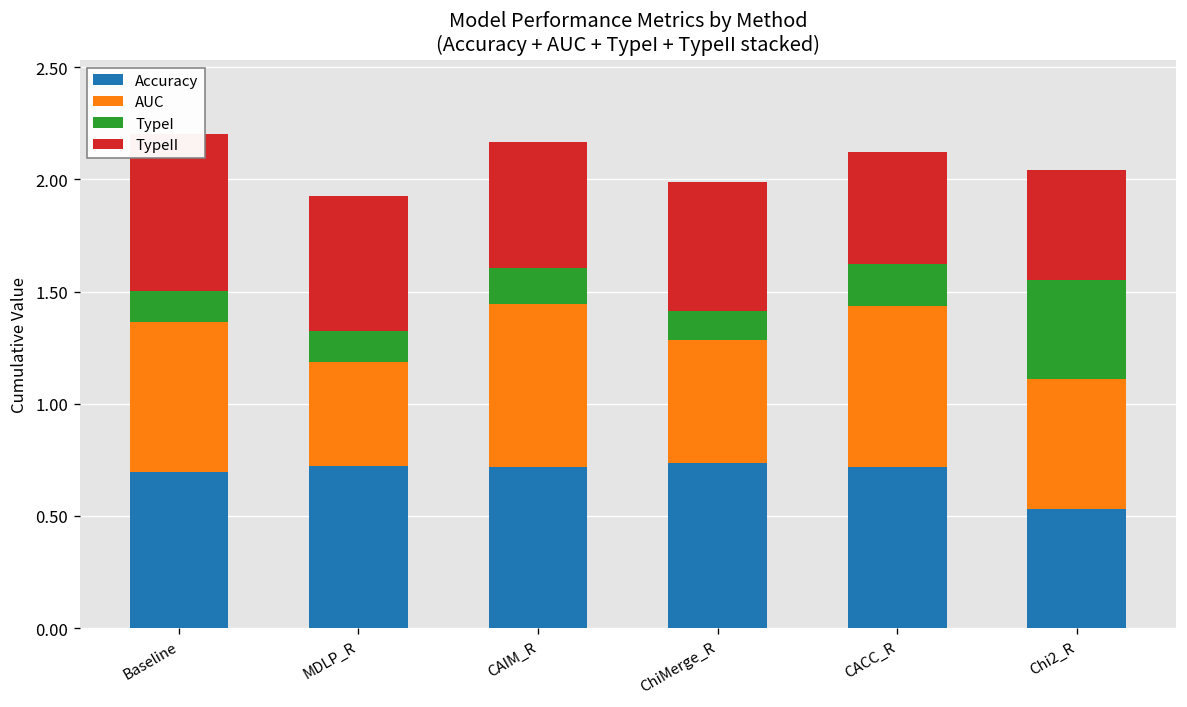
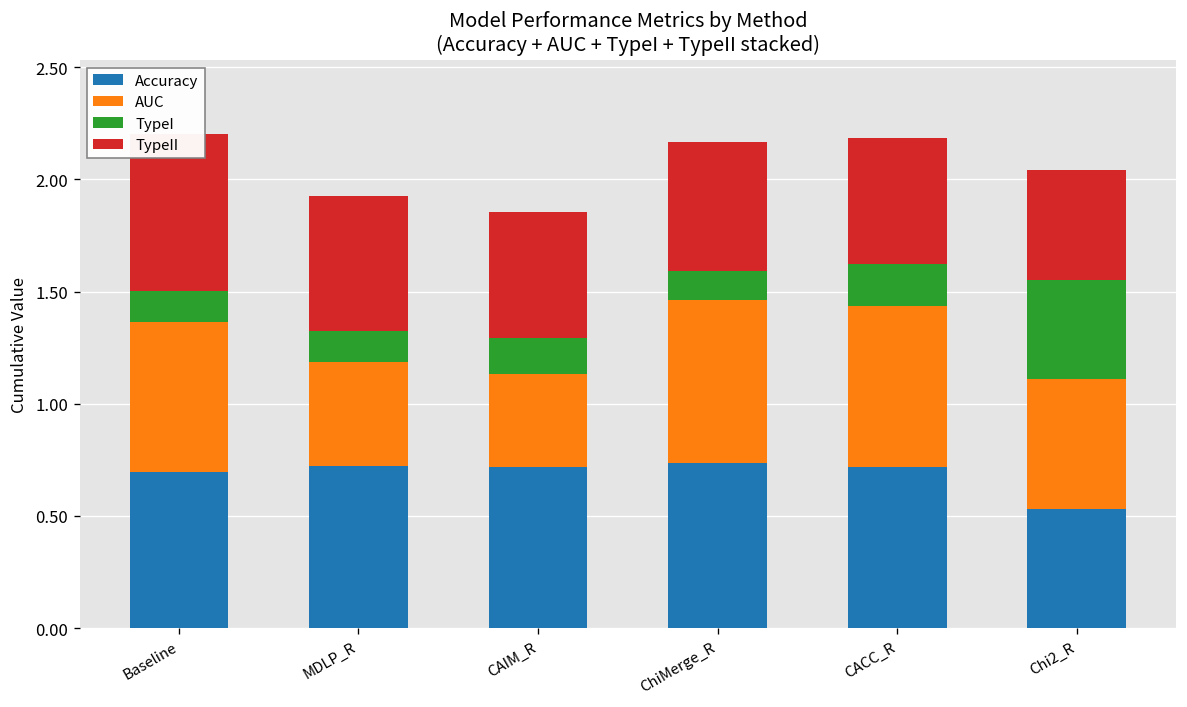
  {
    "Accuracy": {
      "Baseline": 0.70,
      "MDLP_R": 0.72,
      "CAIM_R": 0.72,
      "ChiMerge_R": 0.74,
      "CACC_R": 0.72,
      "Chi2_R": 0.53
    },
    "AUC": {
      "Baseline": 0.67,
      "MDLP_R": 0.46,
-     "CAIM_R": 0.73,
-     "ChiMerge_R": 0.55,
+     "CAIM_R": 0.41,
+     "ChiMerge_R": 0.73,
      "CACC_R": 0.72,
      "Chi2_R": 0.58
    },
    "TypeI": {
      "Baseline": 0.14,
      "MDLP_R": 0.14,
      "CAIM_R": 0.16,
      "ChiMerge_R": 0.13,
      "CACC_R": 0.19,
      "Chi2_R": 0.44
    },
    "TypeII": {
      "MDLP_R": 0.60,
      "CAIM_R": 0.56,
      "ChiMerge_R": 0.58,
-     "CACC_R": 0.50,
+     "CACC_R": 0.56,
      "Chi2_R": 0.49
    }
  }
